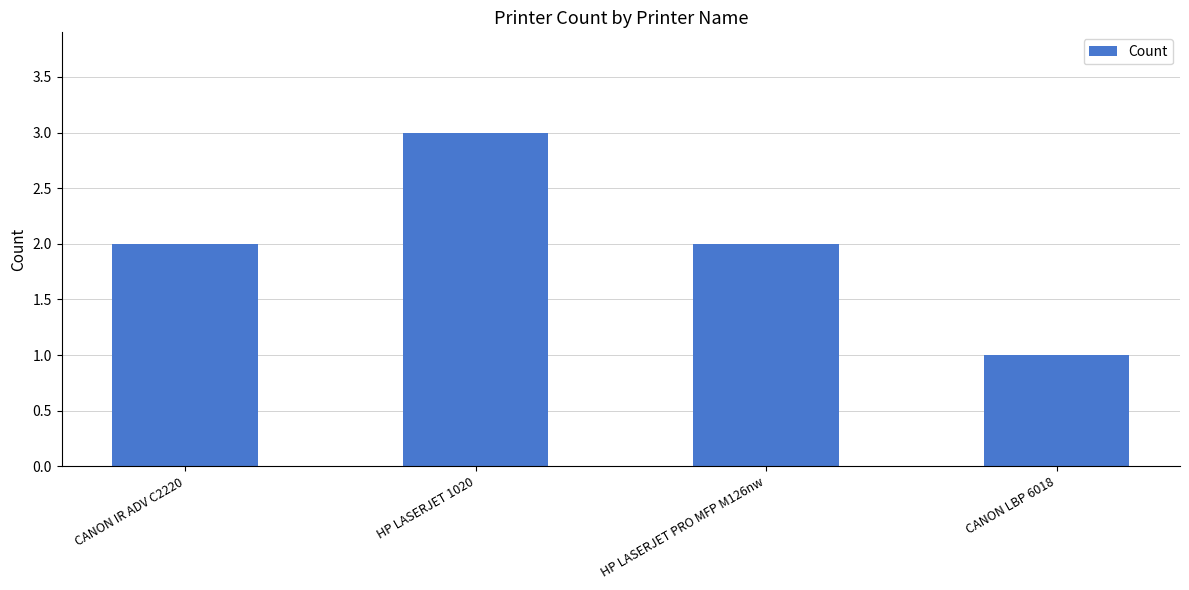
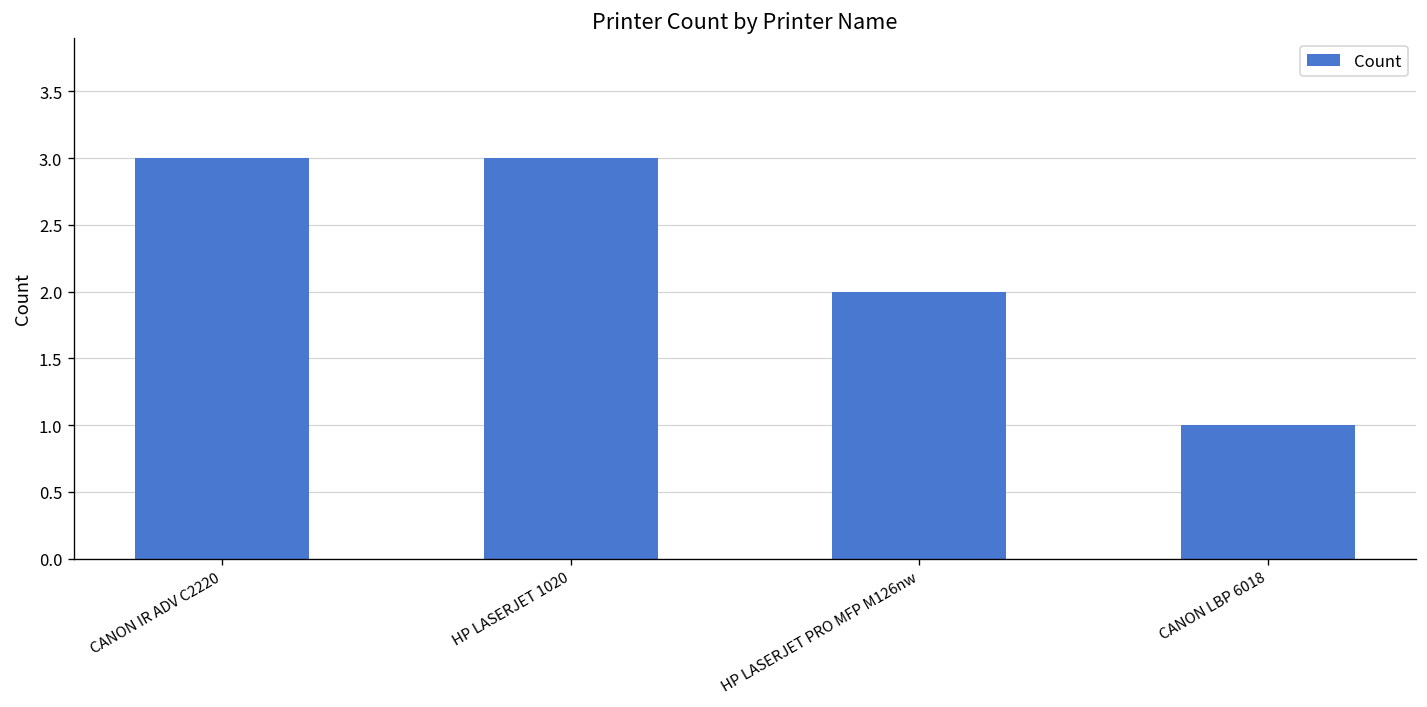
  {
-   "CANON IR ADV C2220": 2,
+   "CANON IR ADV C2220": 3,
    "HP LASERJET 1020": 3,
    "HP LASERJET PRO MFP M126nw": 2,
    "CANON LBP 6018": 1
  }
